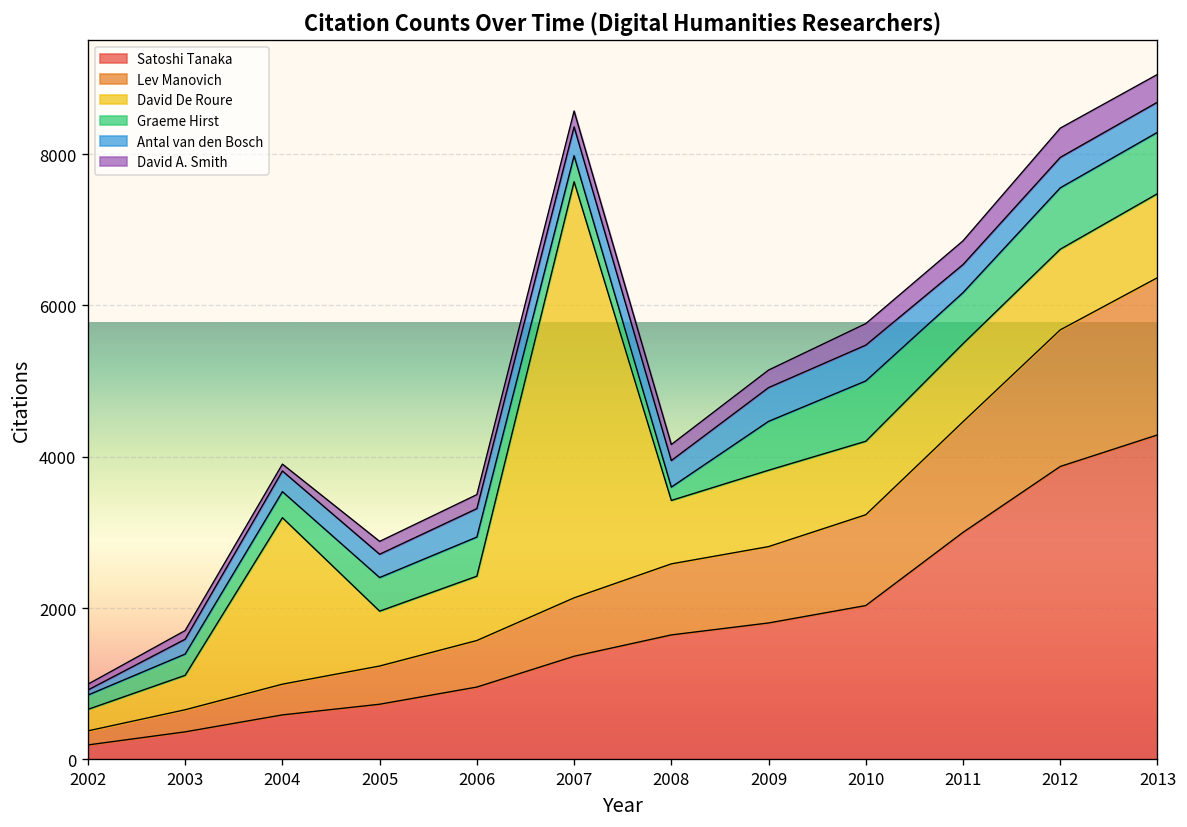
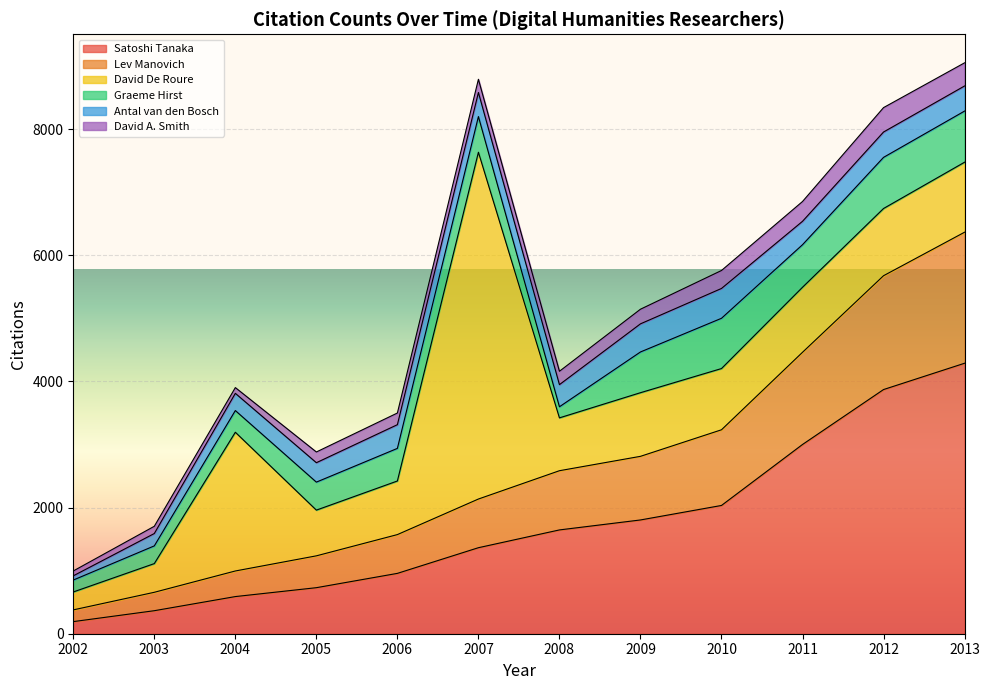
  {
    "David De Roure": {
      "2002": 300,
      "2003": 500,
      "2004": 2200,
      "2005": 700,
      "2006": 900,
      "2007": 5500,
      "2008": 800,
      "2009": 1000,
      "2010": 1000,
      "2011": 1000,
      "2012": 1100,
      "2013": 1100
    },
    "Graeme Hirst": {
      "2002": 200,
      "2003": 300,
      "2004": 300,
      "2005": 400,
      "2006": 500,
-     "2007": 300,
+     "2007": 600,
      "2008": 200,
      "2009": 600,
      "2010": 800,
      "2011": 700,
      "2012": 800,
      "2013": 800
    },
    "Antal van den Bosch": {
      "2002": 100,
      "2003": 200,
      "2004": 300,
      "2005": 300,
      "2006": 400,
      "2007": 400,
      "2008": 400,
      "2009": 400,
      "2010": 500,
      "2011": 400,
      "2012": 400,
      "2013": 400
    },
    "David A. Smith": {
      "2002": 100,
      "2003": 100,
      "2004": 100,
      "2005": 200,
      "2006": 200,
      "2007": 200,
      "2008": 200,
      "2009": 200,
      "2010": 300,
      "2011": 300,
      "2012": 400,
      "2013": 400
    }
  }
